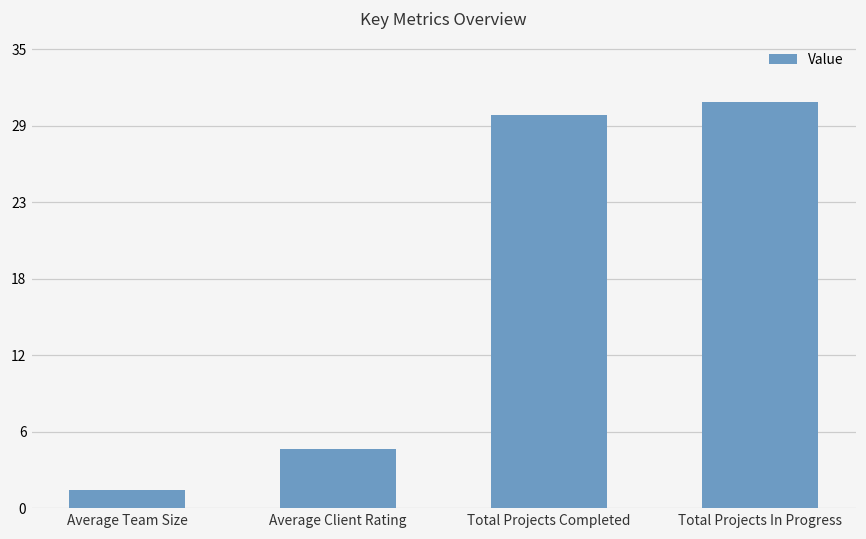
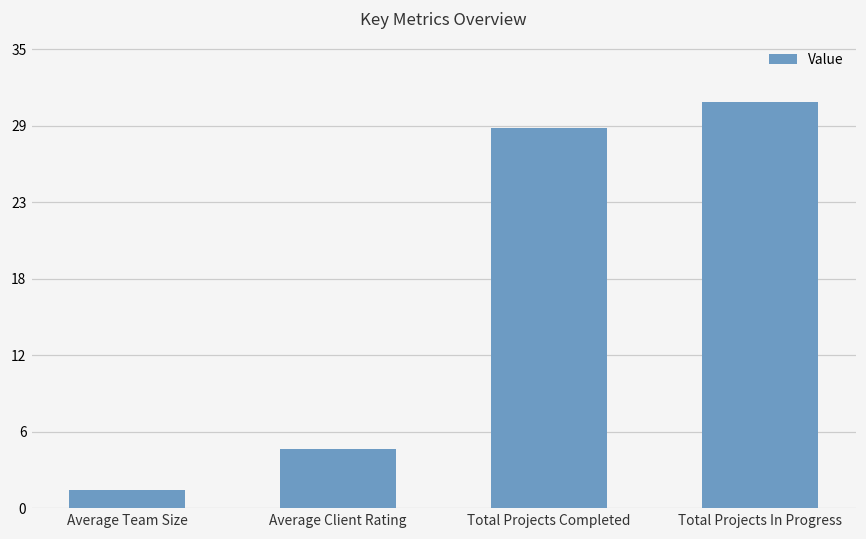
  {
    "Average Team Size": 1.4,
    "Average Client Rating": 4.6,
-   "Total Projects Completed": 30,
+   "Total Projects Completed": 29,
    "Total Projects In Progress": 31
  }
